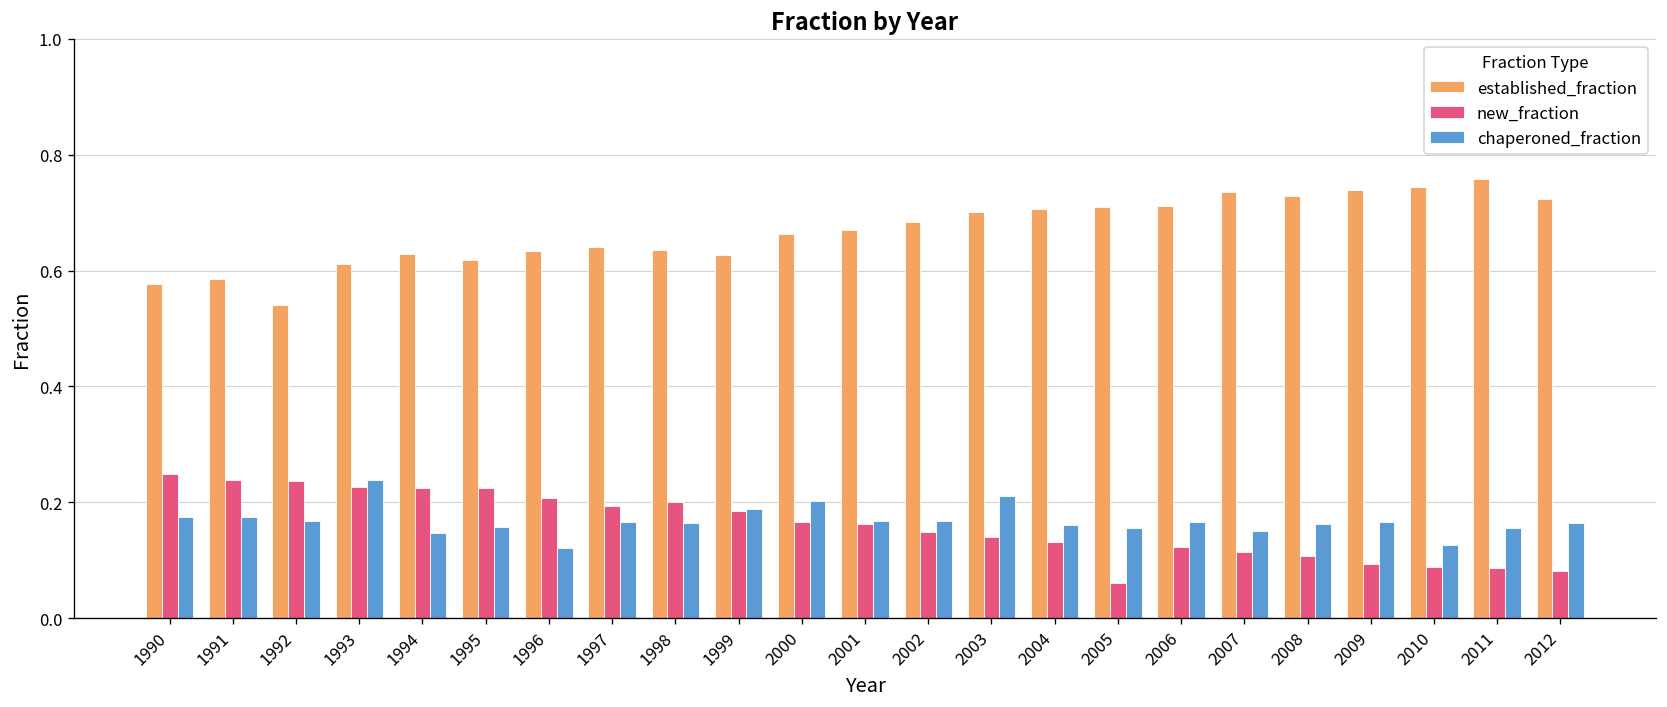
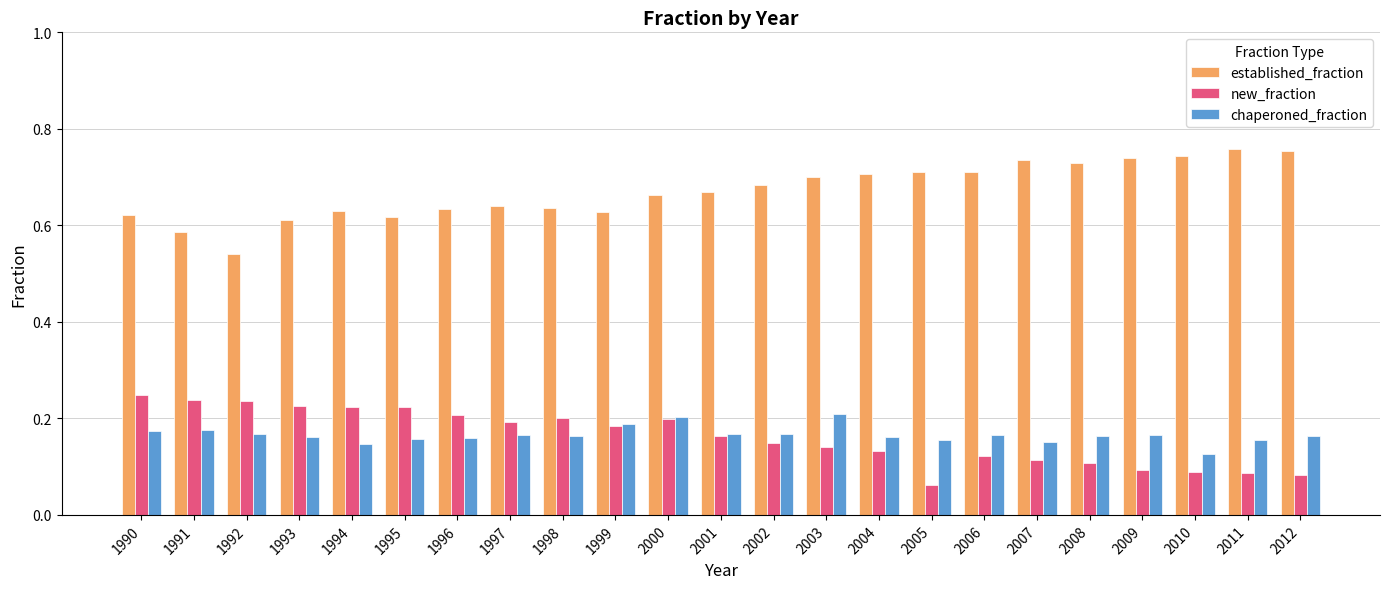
  {
    "established_fraction": {
-     "1990": 0.58,
+     "1990": 0.62,
      "1991": 0.59,
      "1992": 0.54,
      "1993": 0.61,
      "1994": 0.63,
      "1995": 0.62,
      "1996": 0.63,
      "1997": 0.64,
      "1998": 0.64,
      "1999": 0.63,
      "2000": 0.66,
      "2001": 0.67,
      "2002": 0.68,
      "2003": 0.70,
      "2004": 0.71,
      "2005": 0.71,
      "2006": 0.71,
      "2007": 0.74,
      "2008": 0.73,
      "2009": 0.74,
      "2010": 0.74,
      "2011": 0.76,
-     "2012": 0.72
+     "2012": 0.75
    },
    "new_fraction": {
      "1990": 0.25,
      "1991": 0.24,
      "1992": 0.24,
      "1993": 0.23,
      "1994": 0.22,
      "1995": 0.22,
      "1996": 0.21,
      "1997": 0.19,
      "1998": 0.20,
      "1999": 0.19,
-     "2000": 0.17,
+     "2000": 0.20,
      "2001": 0.16,
      "2002": 0.15,
      "2003": 0.14,
      "2004": 0.13,
      "2005": 0.06,
      "2006": 0.12,
      "2007": 0.11,
      "2008": 0.11,
      "2009": 0.09,
      "2010": 0.09,
      "2011": 0.09,
      "2012": 0.08
    },
    "chaperoned_fraction": {
      "1990": 0.17,
      "1991": 0.18,
      "1992": 0.17,
-     "1993": 0.24,
+     "1993": 0.16,
      "1994": 0.15,
      "1995": 0.16,
-     "1996": 0.12,
+     "1996": 0.16,
      "1997": 0.17,
      "1998": 0.16,
      "1999": 0.19,
      "2000": 0.20,
      "2001": 0.17,
      "2002": 0.17,
      "2003": 0.21,
      "2004": 0.16,
      "2005": 0.16,
      "2006": 0.17,
      "2007": 0.15,
      "2008": 0.16,
      "2009": 0.17,
      "2010": 0.13,
      "2011": 0.16,
      "2012": 0.16
    }
  }
